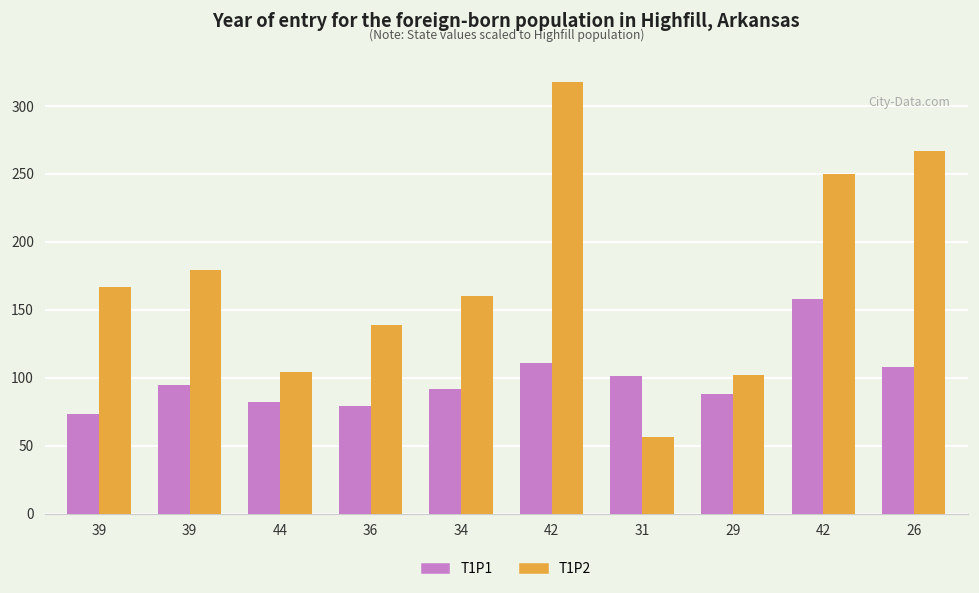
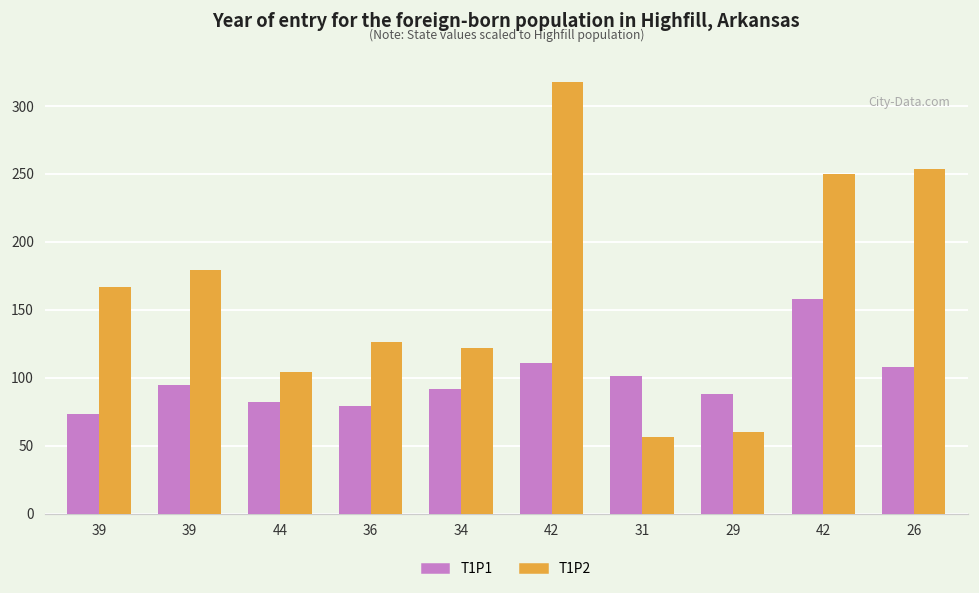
  {
    "T1P1": {
      "44": 82,
      "36": 79,
      "34": 92,
      "31": 101,
      "29": 88,
      "26": 108
    },
    "T1P2": {
      "44": 104,
-     "36": 139,
-     "34": 160,
+     "36": 126,
+     "34": 122,
      "31": 56,
-     "29": 102,
-     "26": 267
+     "29": 60,
+     "26": 254
    }
  }
